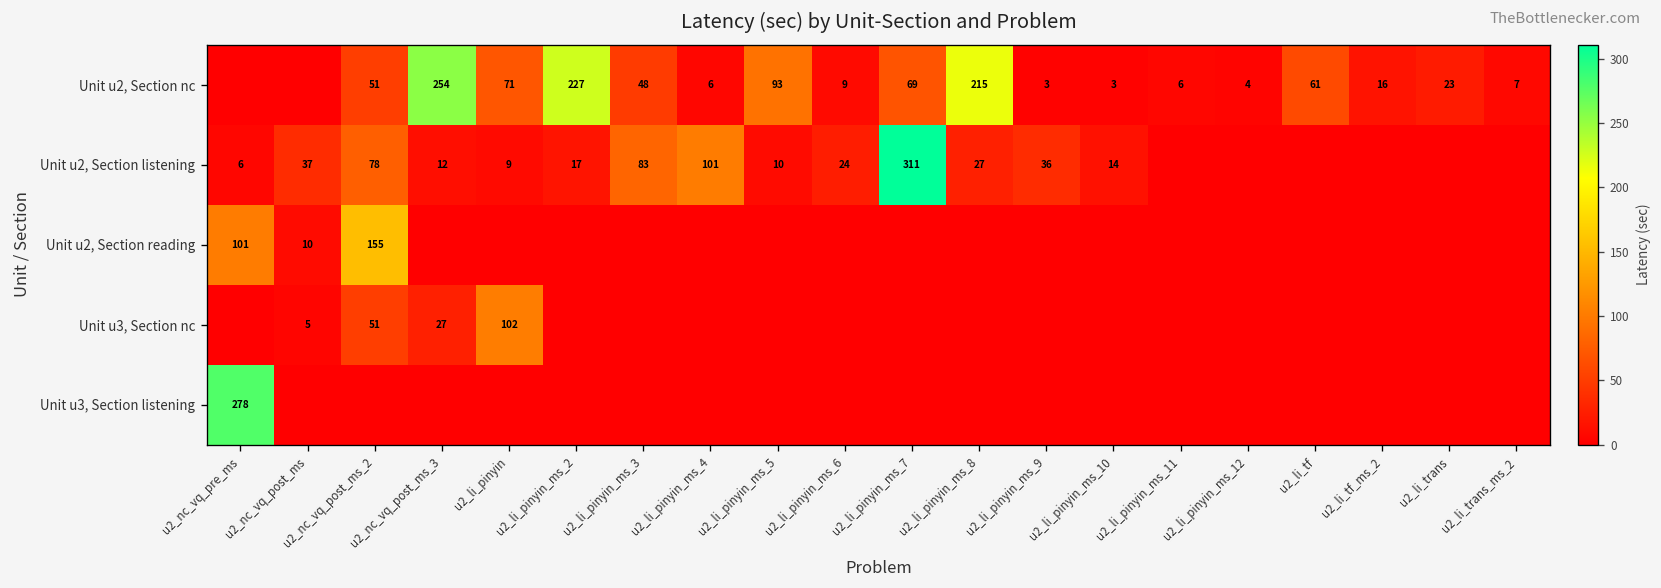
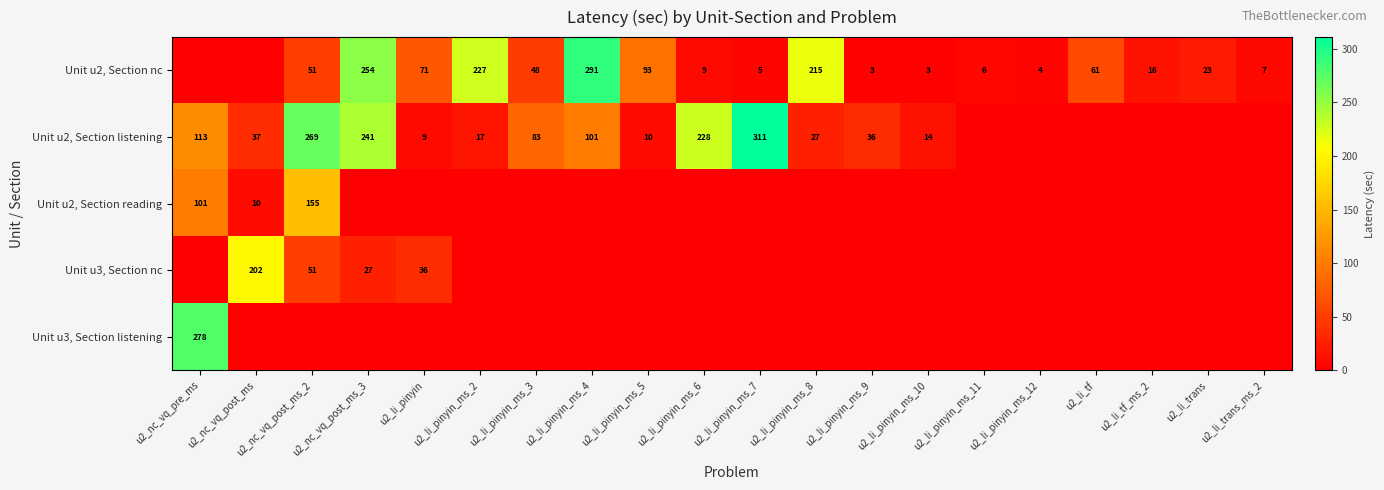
  {
    "Unit u2, Section nc": {
      "u2_nc_vq_post_ms_2": 51,
      "u2_nc_vq_post_ms_3": 254,
      "u2_li_pinyin": 71,
      "u2_li_pinyin_ms_2": 227,
      "u2_li_pinyin_ms_3": 48,
-     "u2_li_pinyin_ms_4": 6,
+     "u2_li_pinyin_ms_4": 291,
      "u2_li_pinyin_ms_5": 93,
      "u2_li_pinyin_ms_6": 9,
-     "u2_li_pinyin_ms_7": 69,
+     "u2_li_pinyin_ms_7": 5,
      "u2_li_pinyin_ms_8": 215,
      "u2_li_pinyin_ms_9": 3,
      "u2_li_pinyin_ms_10": 3,
      "u2_li_pinyin_ms_11": 6,
      "u2_li_pinyin_ms_12": 4,
      "u2_li_tf": 61,
      "u2_li_tf_ms_2": 16,
      "u2_li_trans": 23,
      "u2_li_trans_ms_2": 7
    },
    "Unit u2, Section listening": {
-     "u2_nc_vq_pre_ms": 6,
+     "u2_nc_vq_pre_ms": 113,
      "u2_nc_vq_post_ms": 37,
-     "u2_nc_vq_post_ms_2": 78,
-     "u2_nc_vq_post_ms_3": 12,
+     "u2_nc_vq_post_ms_2": 269,
+     "u2_nc_vq_post_ms_3": 241,
      "u2_li_pinyin": 9,
      "u2_li_pinyin_ms_2": 17,
      "u2_li_pinyin_ms_3": 83,
      "u2_li_pinyin_ms_4": 101,
      "u2_li_pinyin_ms_5": 10,
-     "u2_li_pinyin_ms_6": 24,
+     "u2_li_pinyin_ms_6": 228,
      "u2_li_pinyin_ms_7": 311,
      "u2_li_pinyin_ms_8": 27,
      "u2_li_pinyin_ms_9": 36,
      "u2_li_pinyin_ms_10": 14
    },
    "Unit u2, Section reading": {
      "u2_nc_vq_pre_ms": 101,
      "u2_nc_vq_post_ms": 10,
      "u2_nc_vq_post_ms_2": 155
    },
    "Unit u3, Section nc": {
-     "u2_nc_vq_post_ms": 5,
+     "u2_nc_vq_post_ms": 202,
      "u2_nc_vq_post_ms_2": 51,
      "u2_nc_vq_post_ms_3": 27,
-     "u2_li_pinyin": 102
+     "u2_li_pinyin": 36
    },
    "Unit u3, Section listening": {
      "u2_nc_vq_pre_ms": 278
    }
  }
